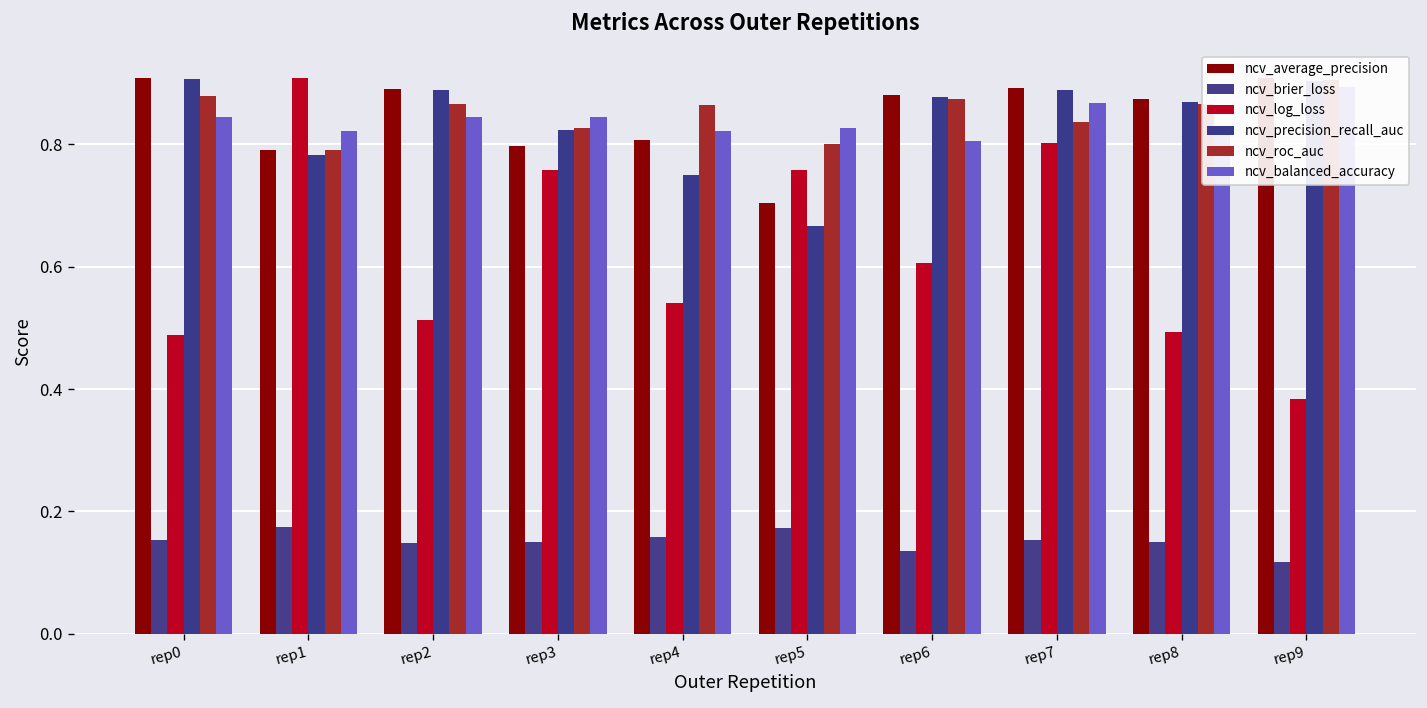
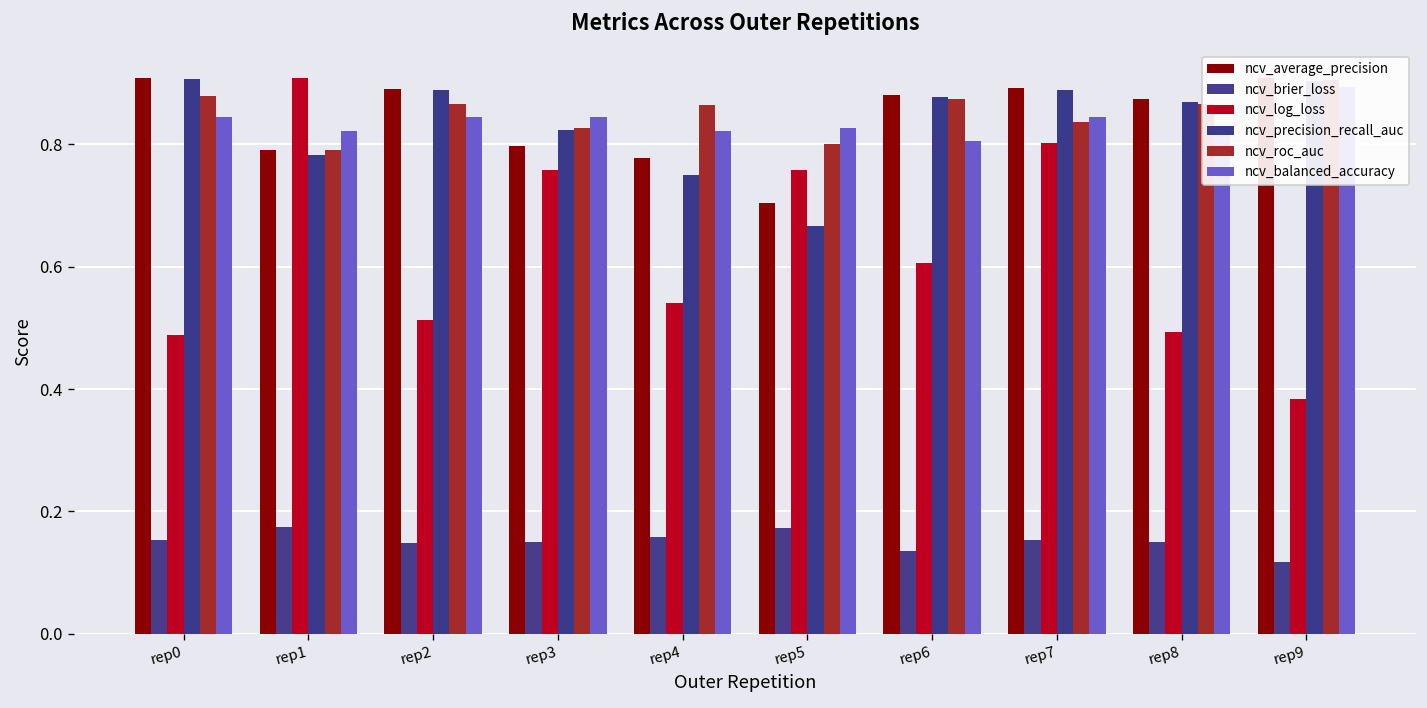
  {
    "ncv_average_precision": {
      "rep0": 0.91,
      "rep1": 0.79,
      "rep2": 0.89,
      "rep3": 0.80,
-     "rep4": 0.81,
+     "rep4": 0.78,
      "rep5": 0.70,
      "rep6": 0.88,
      "rep7": 0.89,
      "rep8": 0.87
    },
    "ncv_balanced_accuracy": {
      "rep0": 0.84,
      "rep1": 0.82,
      "rep2": 0.84,
      "rep3": 0.84,
      "rep4": 0.82,
      "rep5": 0.83,
      "rep6": 0.80,
-     "rep7": 0.87
+     "rep7": 0.84
    }
  }
